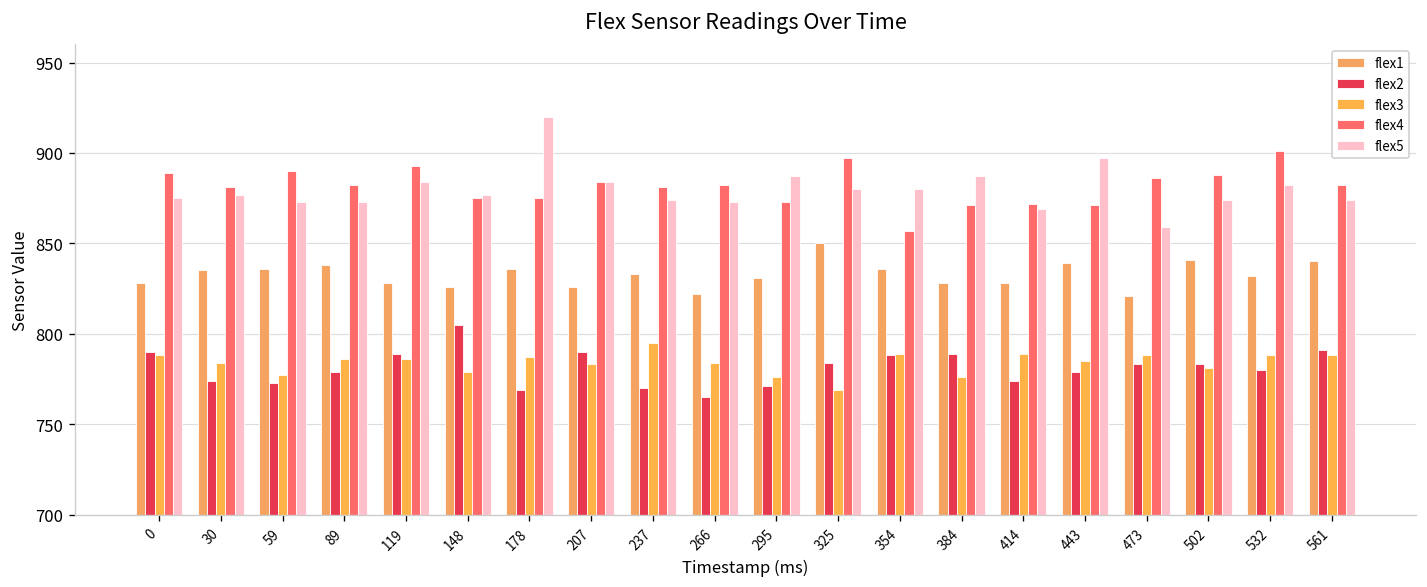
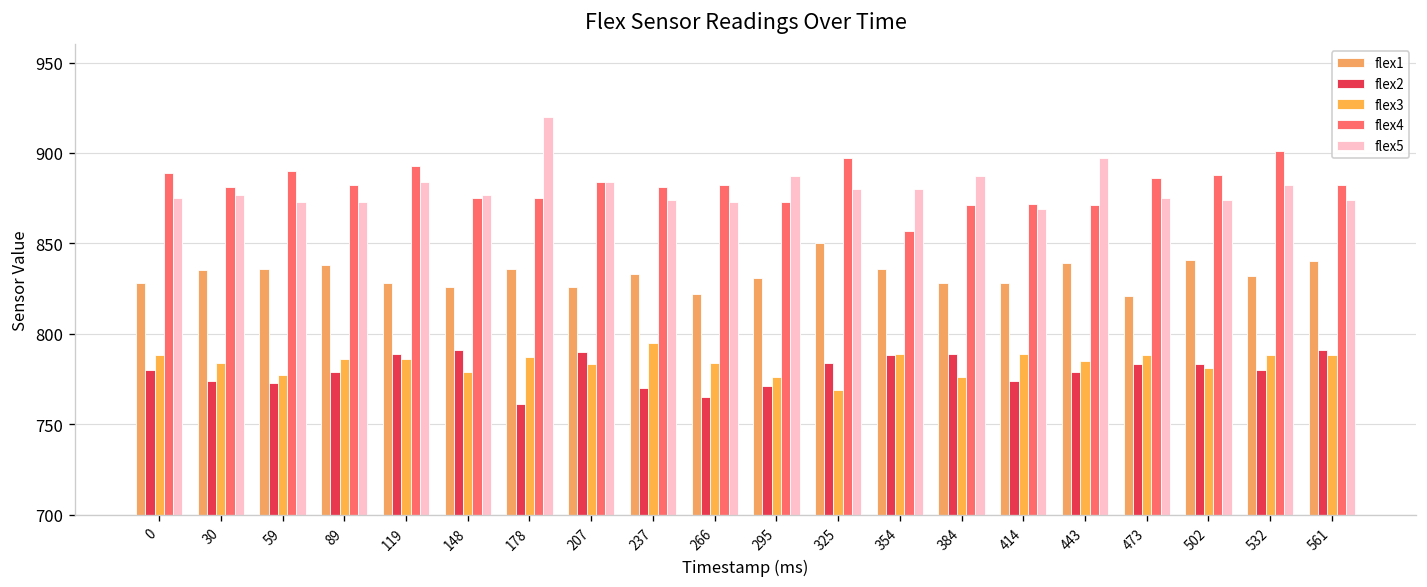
  {
    "flex2": {
-     "0": 790,
+     "0": 780,
      "30": 774,
      "59": 773,
      "89": 779,
      "119": 789,
-     "148": 805,
-     "178": 769,
+     "148": 791,
+     "178": 761,
      "207": 790,
      "237": 770,
      "266": 765,
      "295": 771,
      "325": 784,
      "354": 788,
      "384": 789,
      "414": 774,
      "443": 779,
      "473": 783,
      "502": 783,
      "532": 780,
      "561": 791
    },
    "flex5": {
      "0": 875,
      "30": 877,
      "59": 873,
      "89": 873,
      "119": 884,
      "148": 877,
      "178": 920,
      "207": 884,
      "237": 874,
      "266": 873,
      "295": 887,
      "325": 880,
      "354": 880,
      "384": 887,
      "414": 869,
      "443": 897,
-     "473": 859,
+     "473": 875,
      "502": 874,
      "532": 882,
      "561": 874
    }
  }
